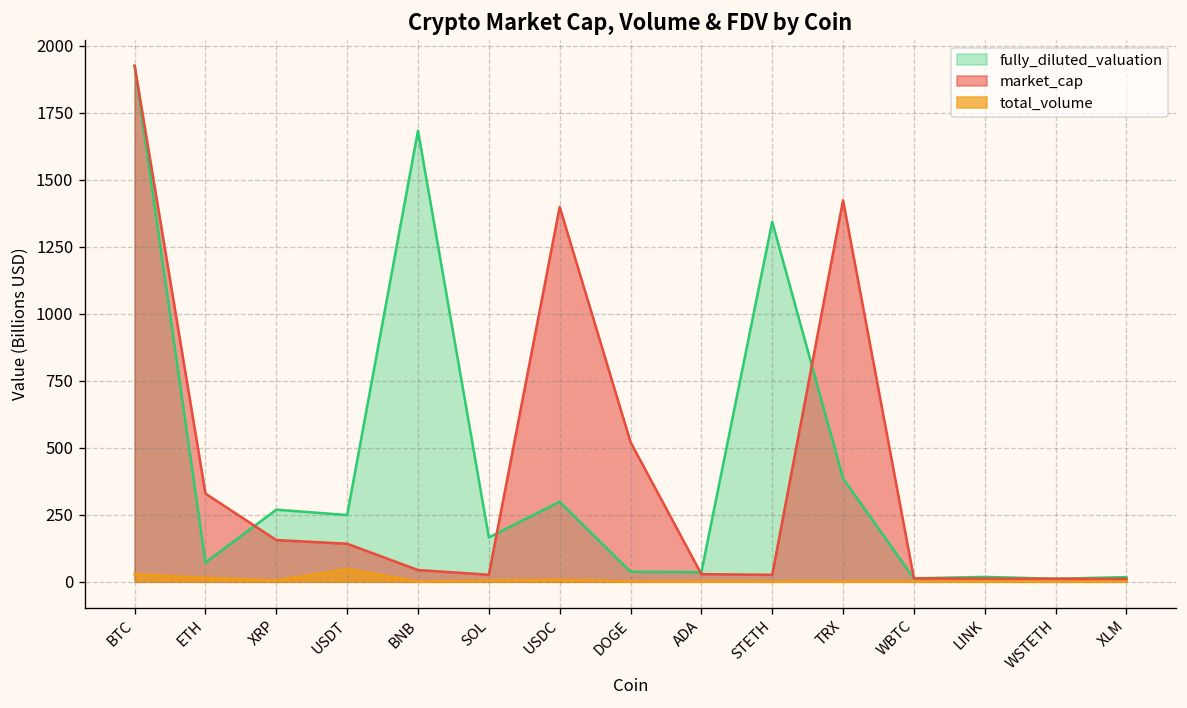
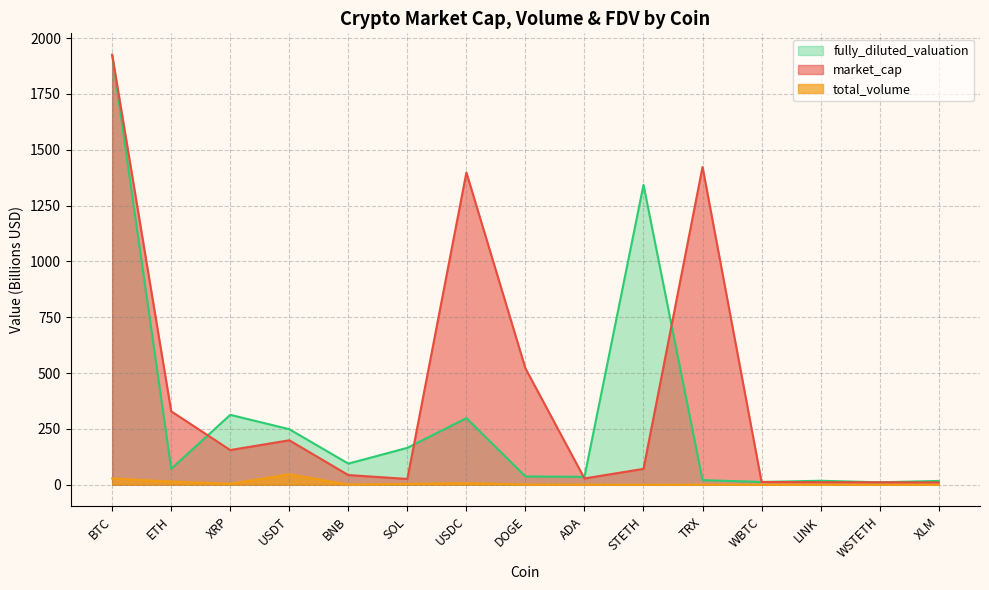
  {
    "fully_diluted_valuation": {
      "ETH": 70,
-     "XRP": 270,
+     "XRP": 310,
      "USDT": 250,
-     "BNB": 1680,
+     "BNB": 90,
      "SOL": 170,
      "USDC": 300,
      "DOGE": 40,
      "STETH": 1340,
-     "TRX": 390
+     "TRX": 20
    },
    "market_cap": {
      "ETH": 330,
      "XRP": 160,
-     "USDT": 140,
+     "USDT": 200,
      "BNB": 40,
      "SOL": 30,
      "USDC": 1400,
      "DOGE": 520,
-     "STETH": 30,
+     "STETH": 70,
      "TRX": 1420
    },
    "total_volume": {
      "BTC": 30,
      "ETH": 10,
      "XRP": 0,
      "USDT": 50,
      "BNB": 0,
      "SOL": 0,
      "USDC": 10,
      "DOGE": 0,
      "ADA": 0,
      "STETH": 0,
      "TRX": 0,
      "WBTC": 0
    }
  }
